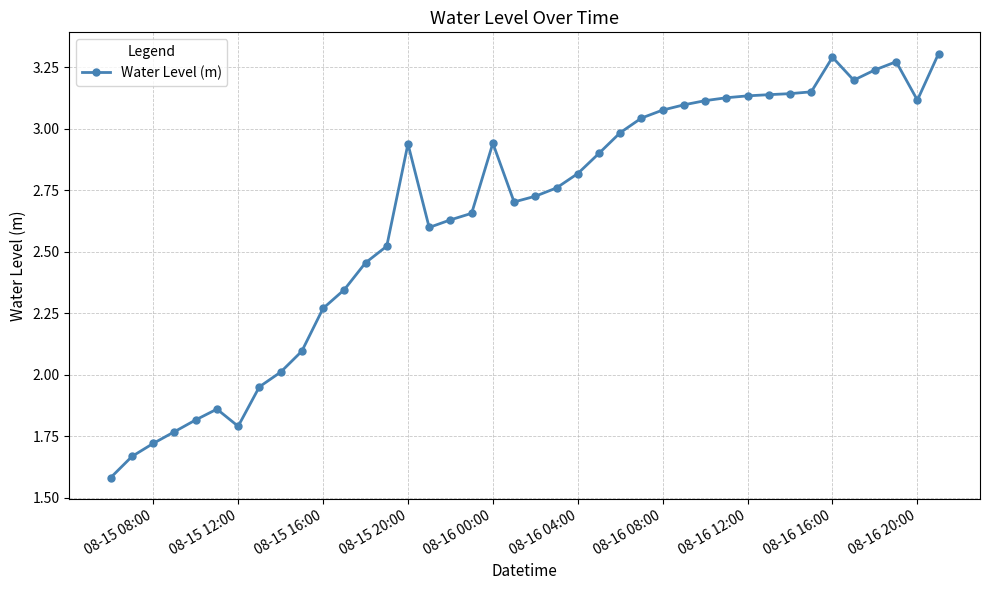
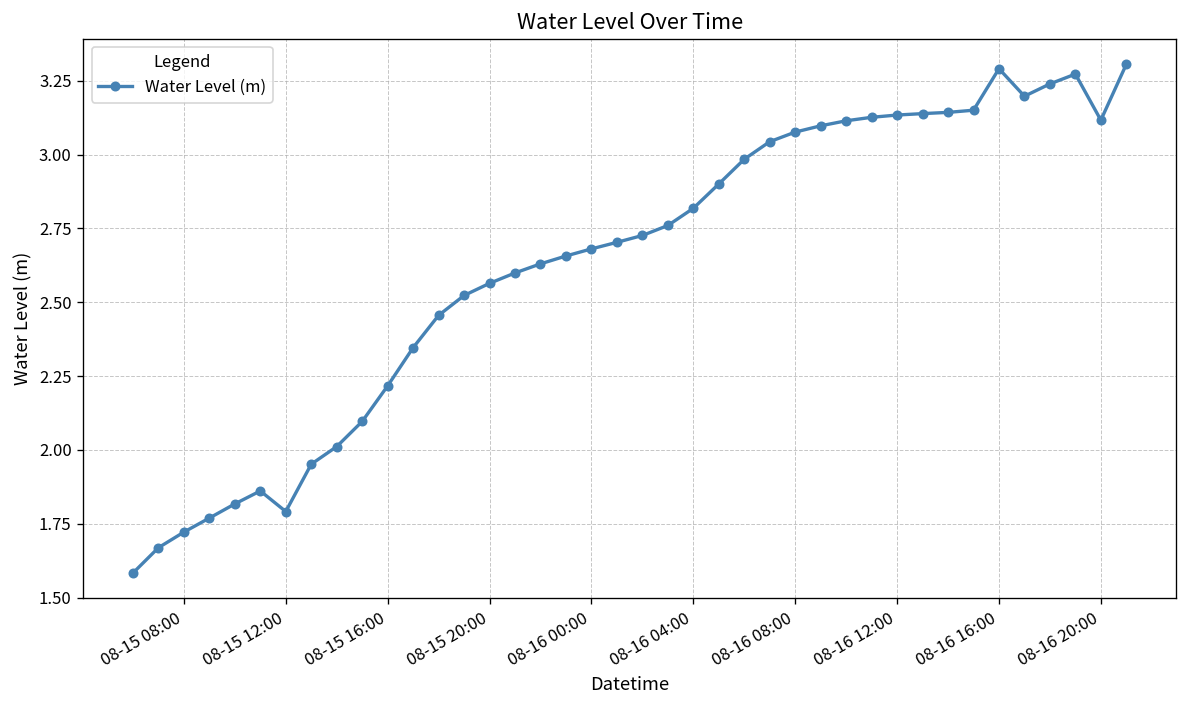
  {
    "08-15 08:00": 1.72,
    "08-15 12:00": 1.79,
-   "08-15 16:00": 2.27,
-   "08-15 20:00": 2.94,
-   "08-16 00:00": 2.94,
+   "08-15 16:00": 2.22,
+   "08-15 20:00": 2.56,
+   "08-16 00:00": 2.68,
    "08-16 04:00": 2.82,
    "08-16 08:00": 3.08,
    "08-16 12:00": 3.13,
    "08-16 16:00": 3.29,
    "08-16 20:00": 3.12
  }
